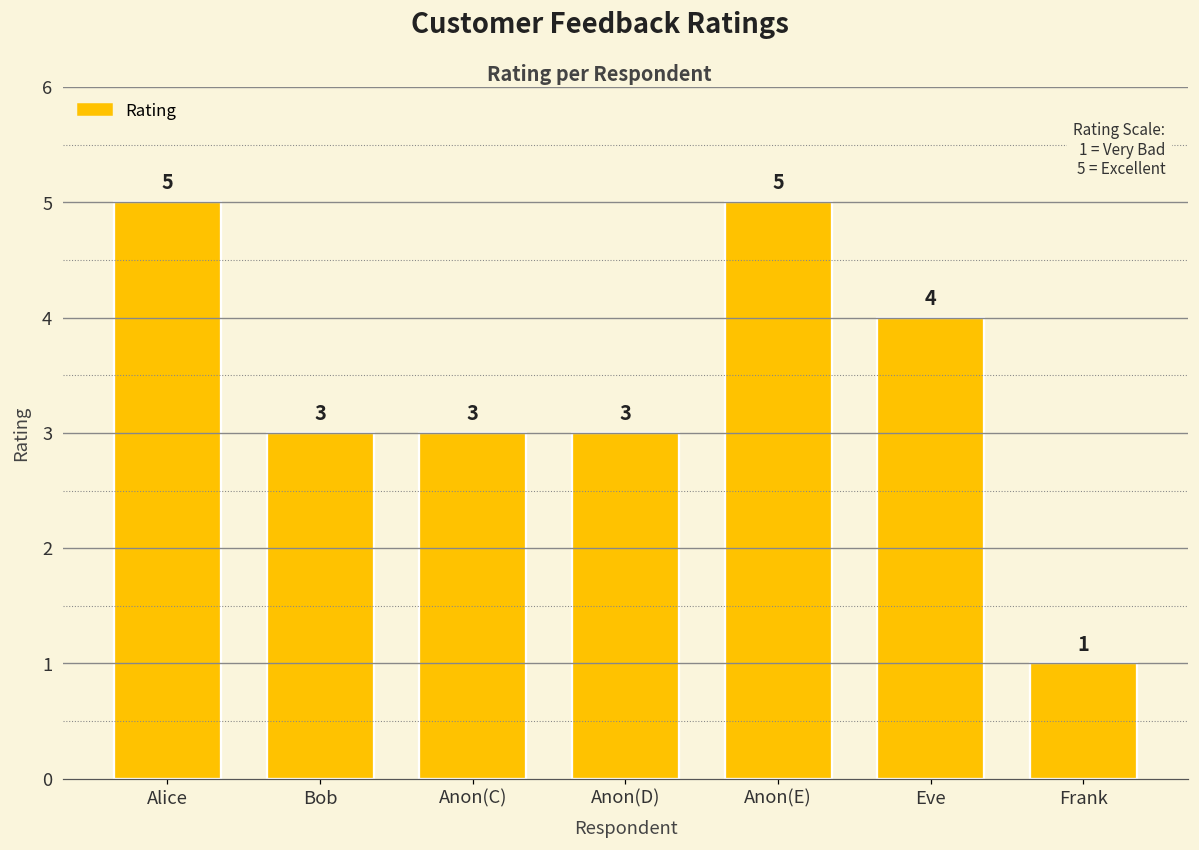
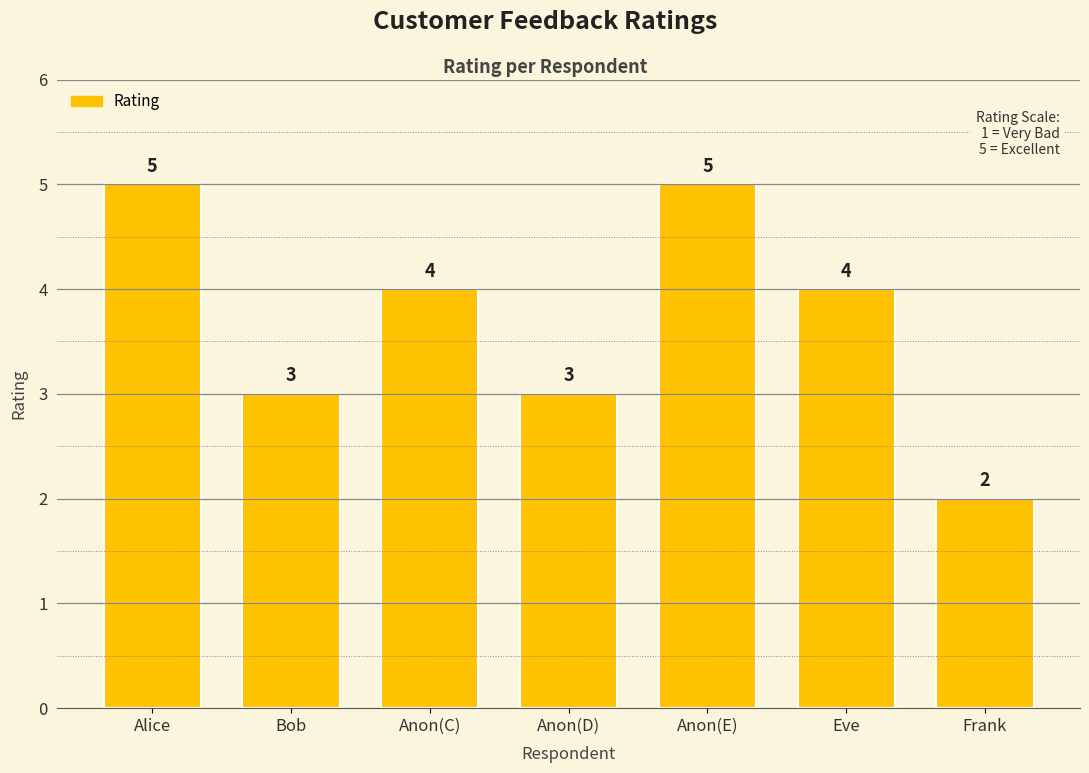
  {
    "Alice": 5,
    "Bob": 3,
-   "Anon(C)": 3,
+   "Anon(C)": 4,
    "Anon(D)": 3,
    "Anon(E)": 5,
    "Eve": 4,
-   "Frank": 1
+   "Frank": 2
  }
